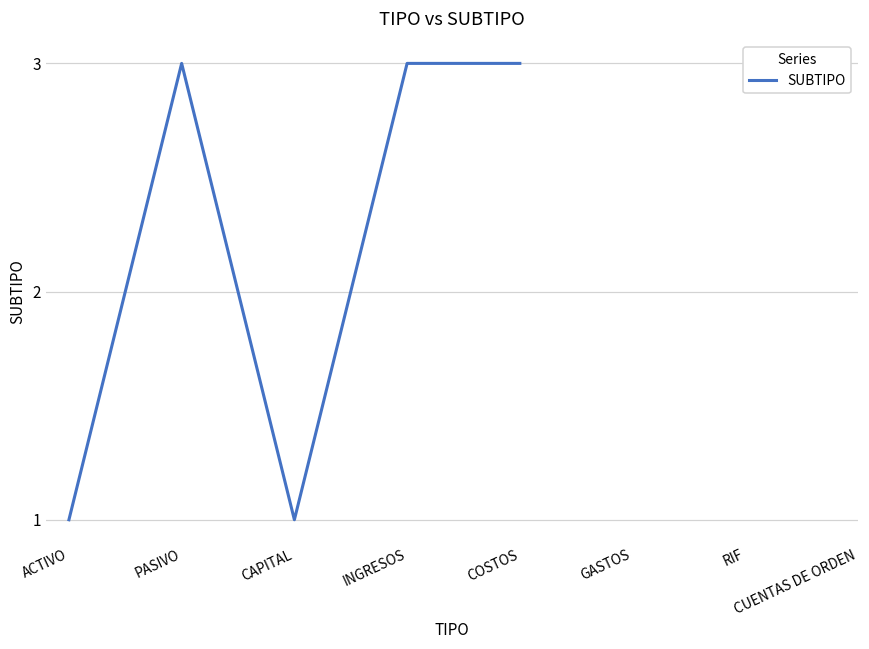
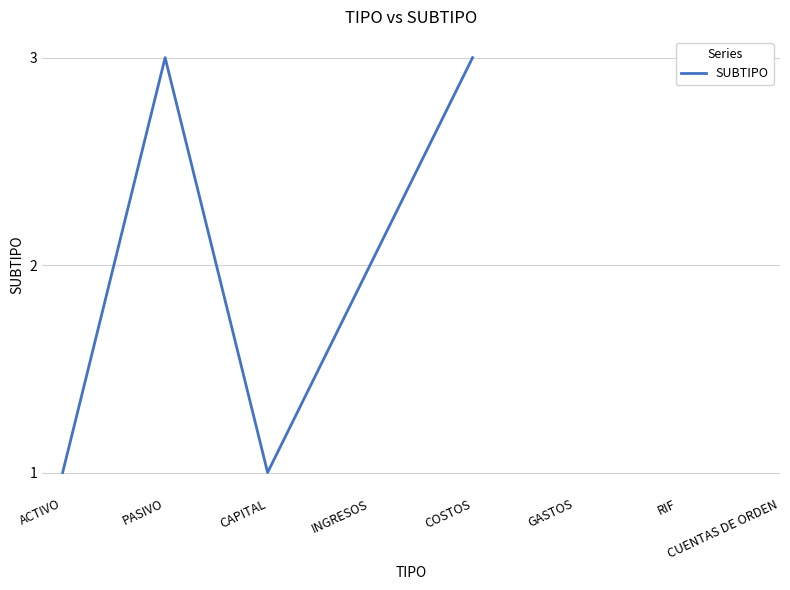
  {
    "ACTIVO": 1,
    "PASIVO": 3,
    "CAPITAL": 1,
-   "INGRESOS": 3,
+   "INGRESOS": 2,
    "COSTOS": 3
  }
